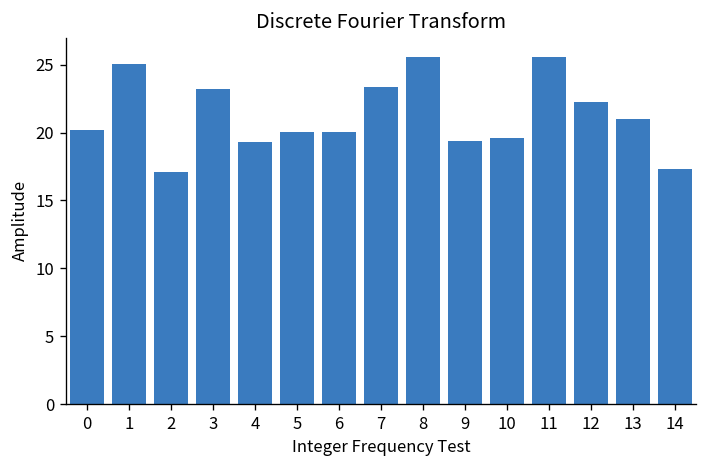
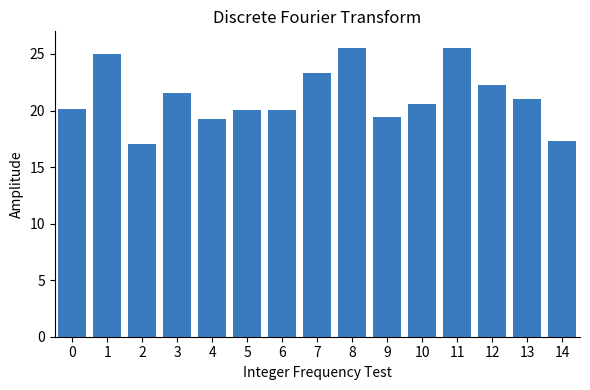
  {
    "0": 20.2,
    "1": 25.0,
    "2": 17.1,
-   "3": 23.2,
+   "3": 21.6,
    "4": 19.3,
    "5": 20.1,
    "6": 20.0,
    "7": 23.3,
    "8": 25.6,
    "9": 19.4,
-   "10": 19.6,
+   "10": 20.6,
    "11": 25.6,
    "12": 22.2,
    "13": 21.0,
    "14": 17.3
  }
